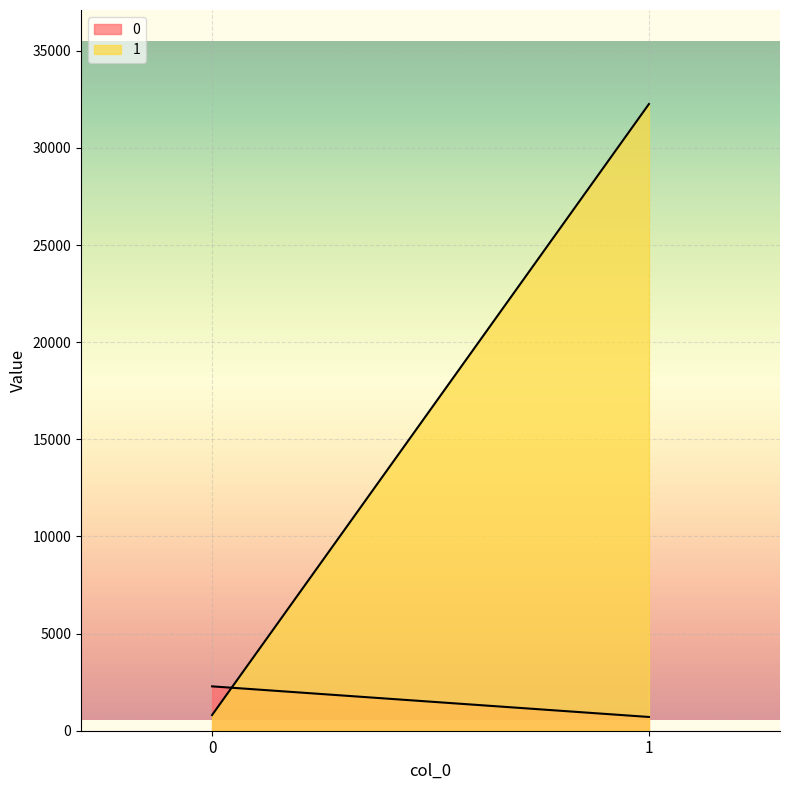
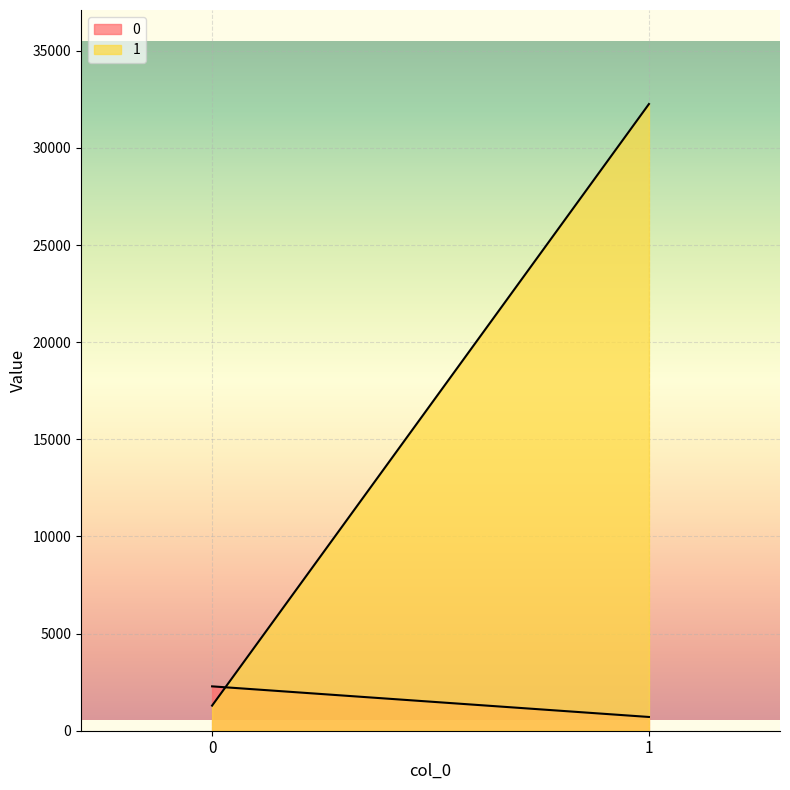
  {
    "0": {
      "0": 2300,
      "1": 700
    },
    "1": {
-     "0": 800,
+     "0": 1300,
      "1": 32300
    }
  }
